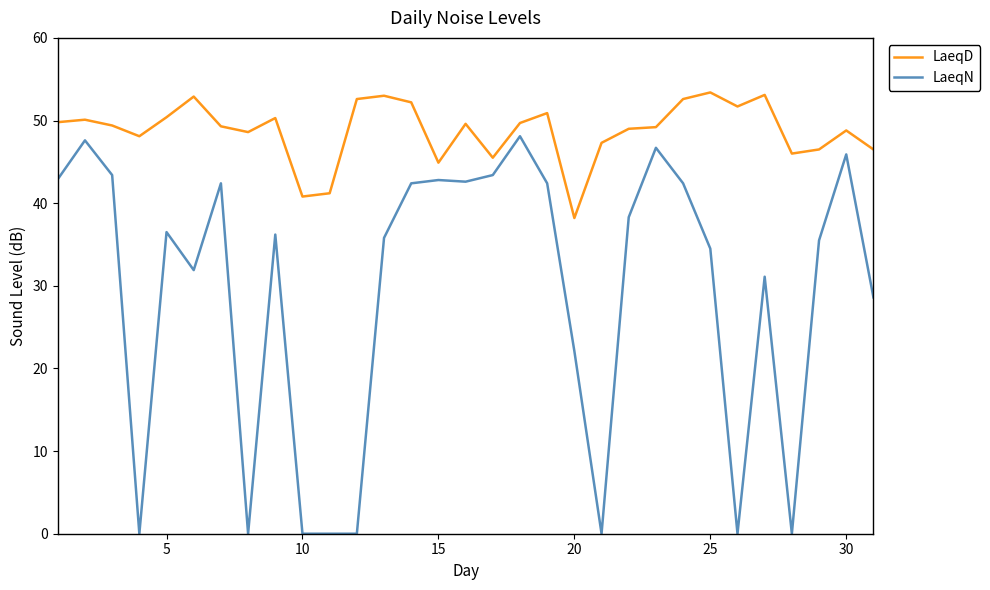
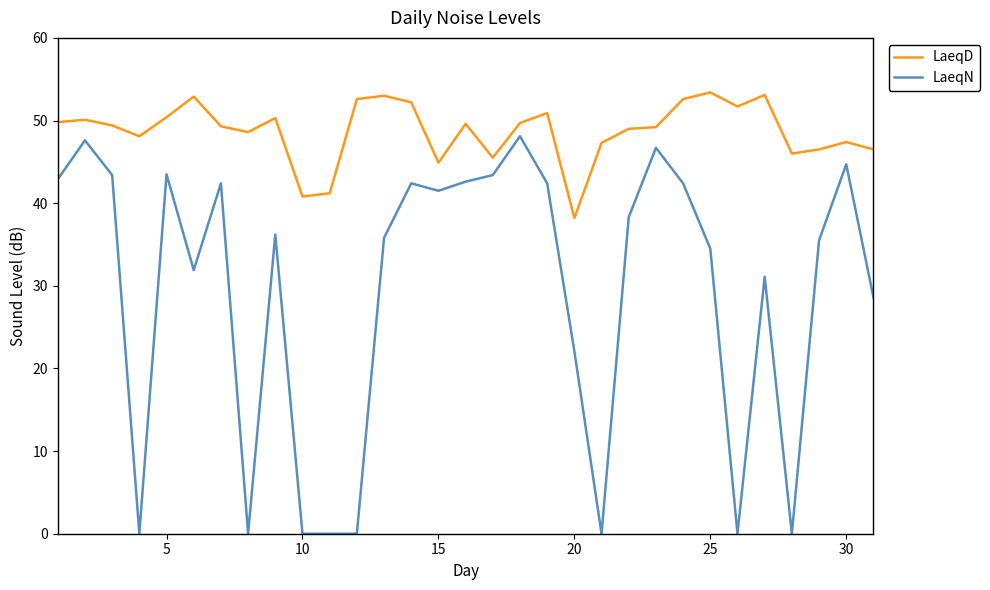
  {
    "LaeqD": {
      "5": 50,
      "10": 41,
      "15": 45,
      "20": 38,
      "25": 53,
-     "30": 49
+     "30": 47
    },
    "LaeqN": {
-     "5": 37,
+     "5": 44,
      "10": 0,
-     "15": 43,
+     "15": 42,
      "20": 22,
      "25": 35,
-     "30": 46
+     "30": 45
    }
  }
